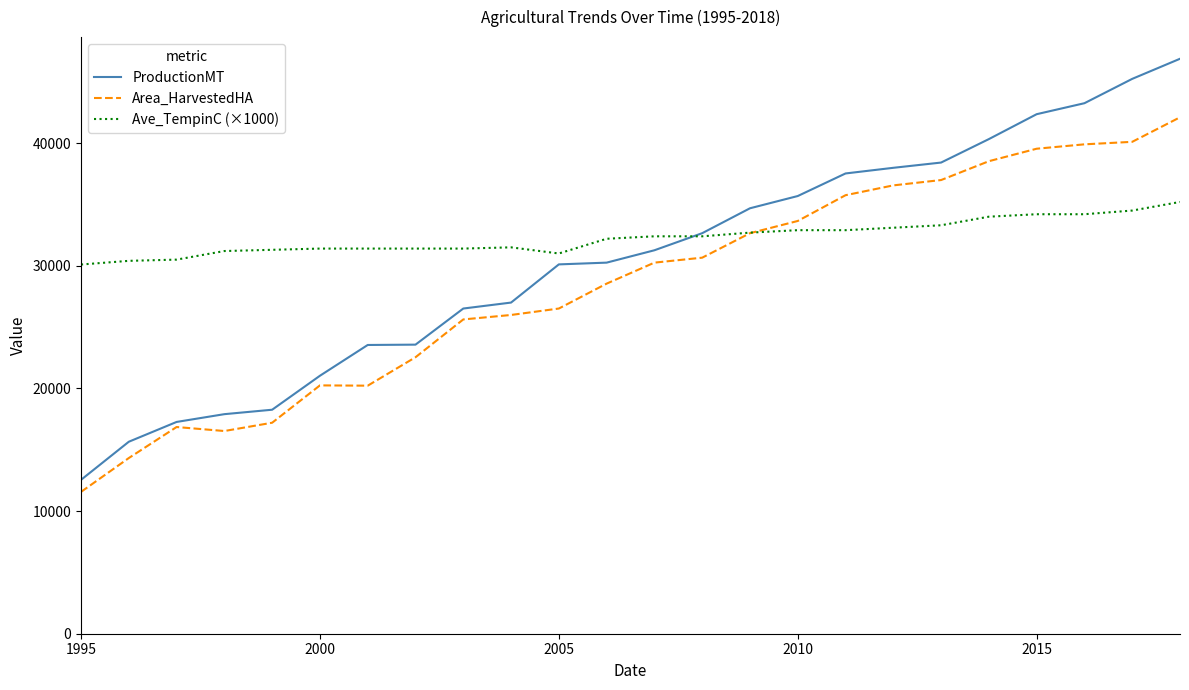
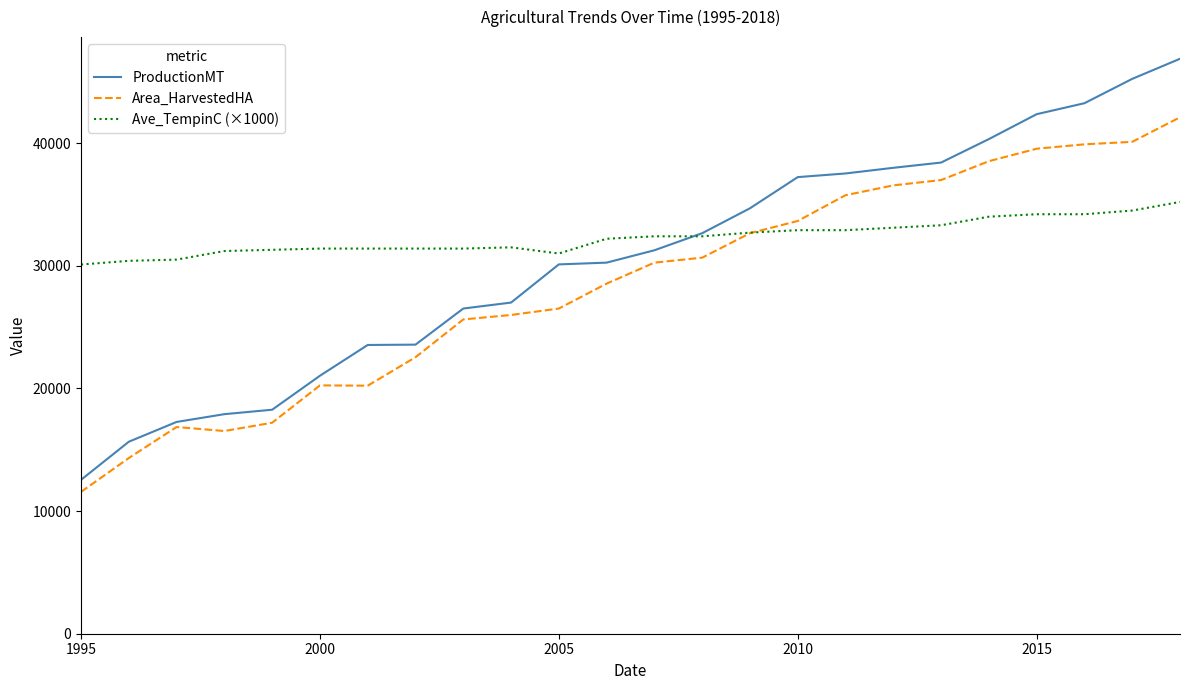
  {
    "ProductionMT": {
      "1995": 12500,
      "2000": 21000,
      "2005": 30100,
-     "2010": 35700,
+     "2010": 37200,
      "2015": 42400
    },
    "Area_HarvestedHA": {
      "1995": 11600,
      "2000": 20200,
      "2005": 26500,
      "2010": 33700,
      "2015": 39500
    },
    "Ave_TempinC (×1000)": {
      "1995": 30100,
      "2000": 31400,
      "2005": 31000,
      "2010": 32900,
      "2015": 34200
    }
  }
